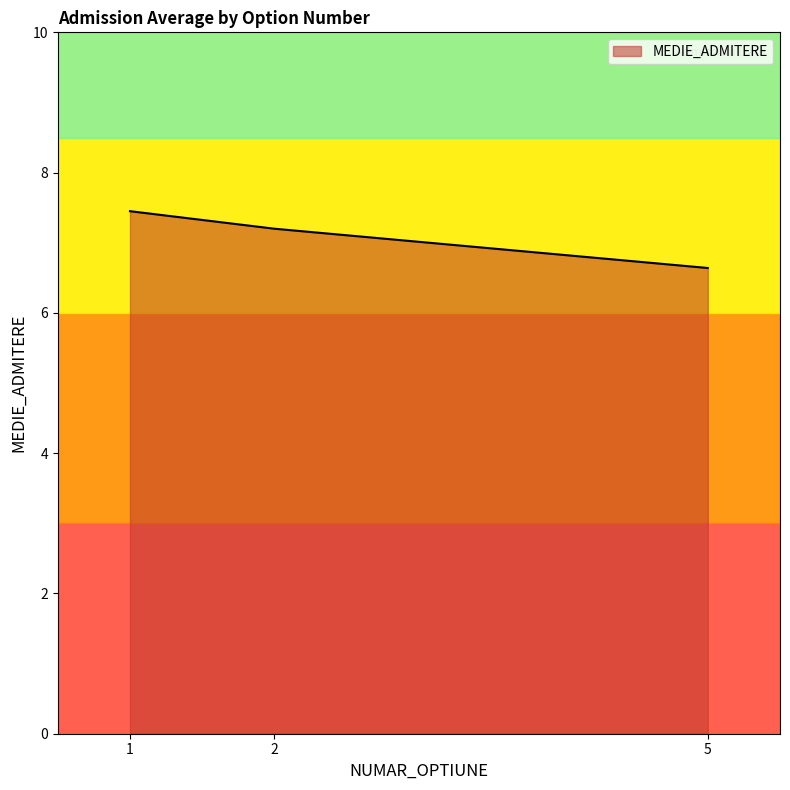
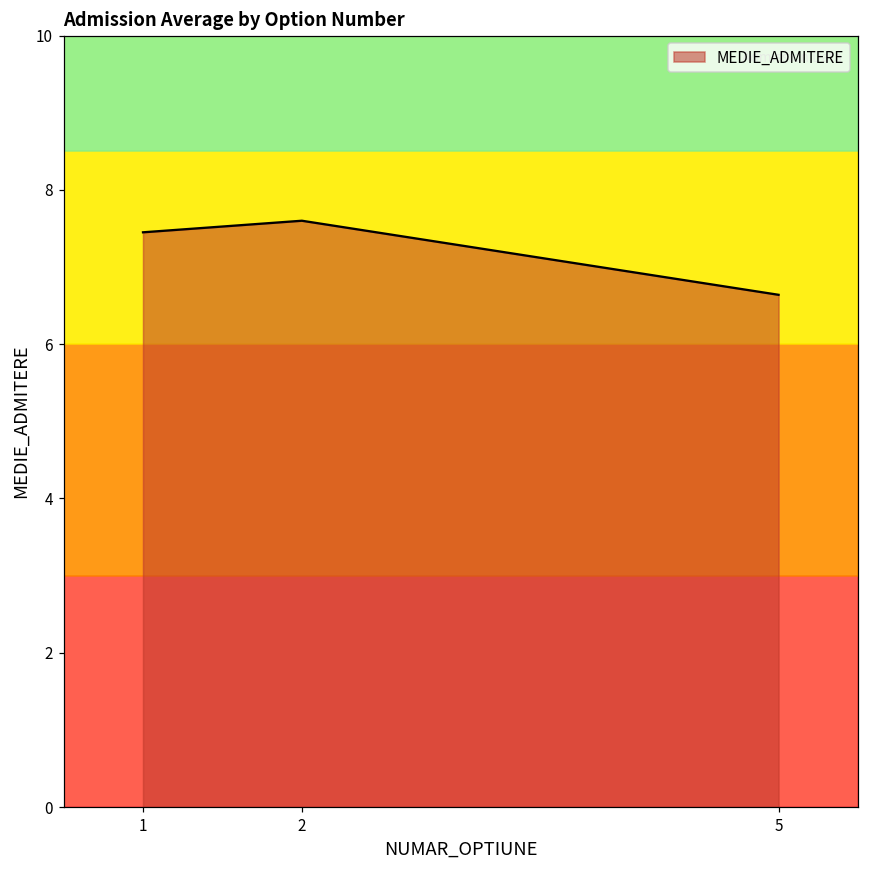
  {
    "MEDIE_ADMITERE": {
      "1": 7.5,
-     "2": 7.2,
+     "2": 7.6,
      "5": 6.6
    }
  }
